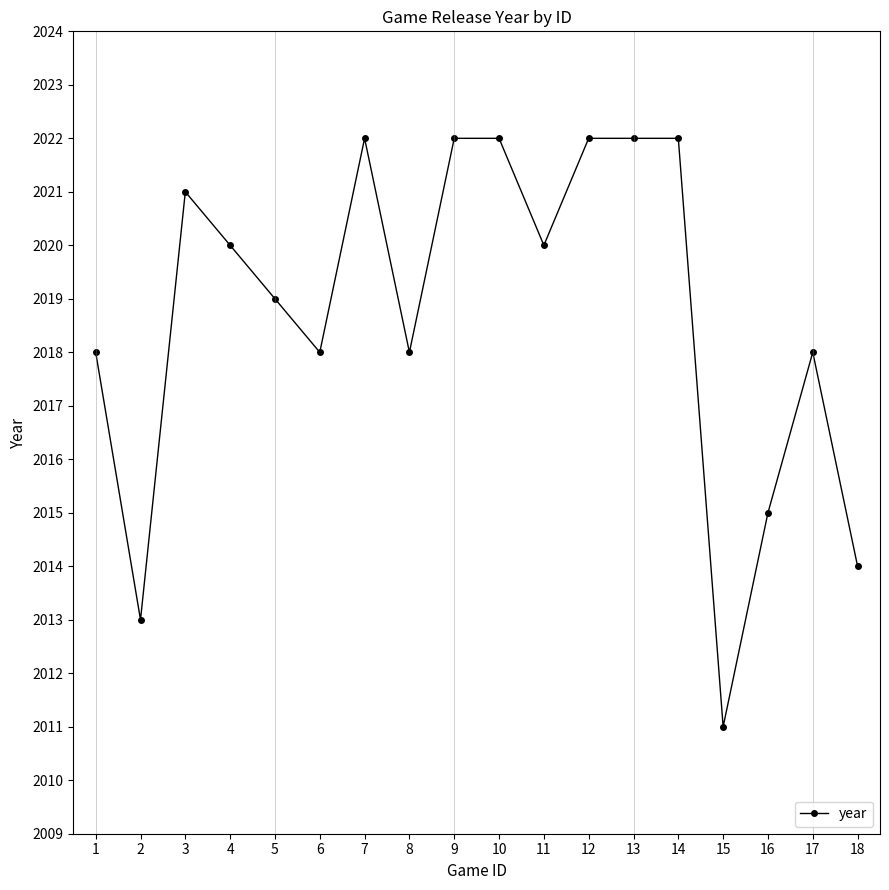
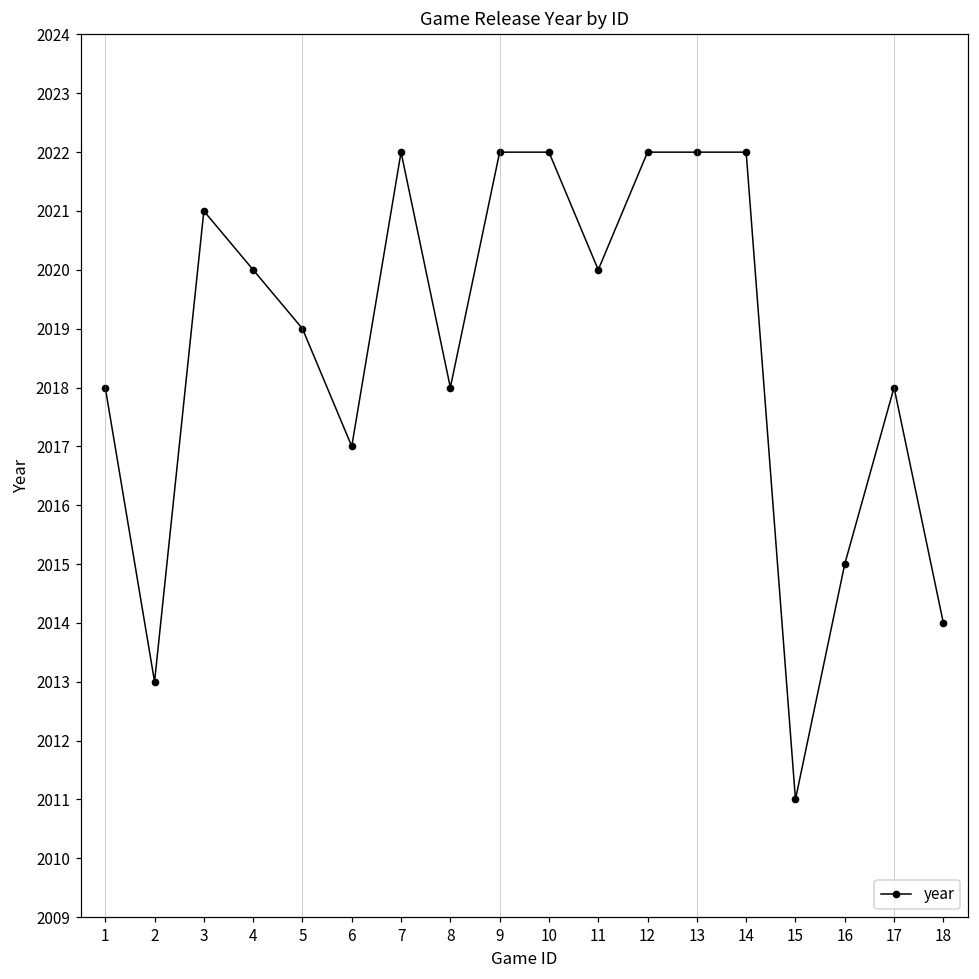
  {
    "1": 2018,
    "2": 2013,
    "3": 2021,
    "4": 2020,
    "5": 2019,
-   "6": 2018,
+   "6": 2017,
    "7": 2022,
    "8": 2018,
    "9": 2022,
    "10": 2022,
    "11": 2020,
    "12": 2022,
    "13": 2022,
    "14": 2022,
    "15": 2011,
    "16": 2015,
    "17": 2018,
    "18": 2014
  }
